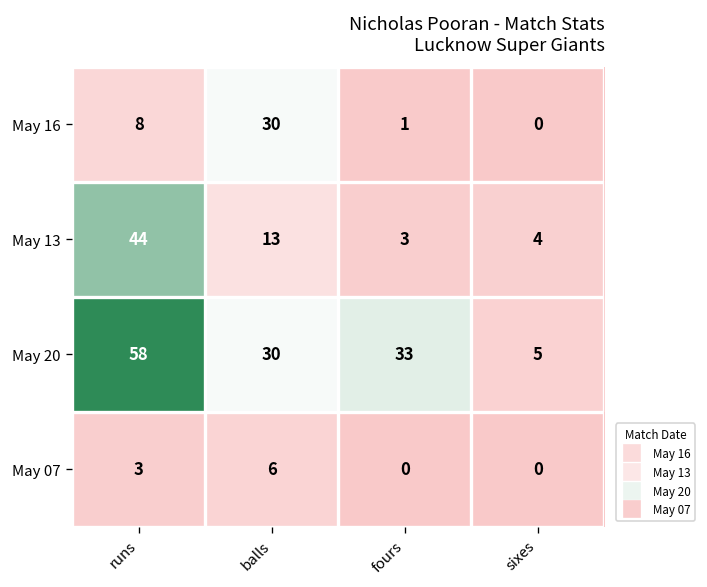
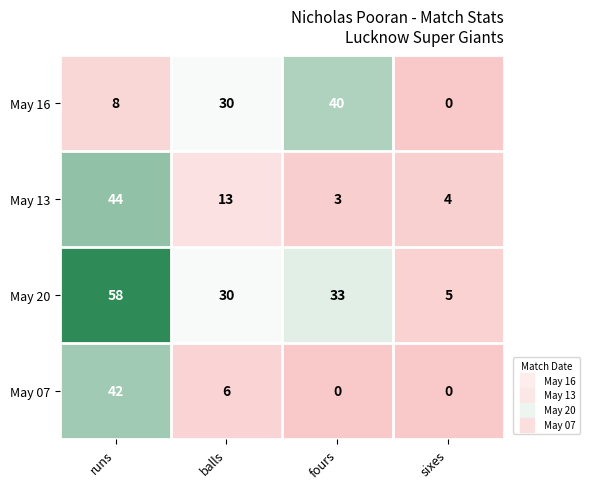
  {
    "May 16": {
      "runs": 8,
      "balls": 30,
-     "fours": 1,
+     "fours": 40,
      "sixes": 0
    },
    "May 13": {
      "runs": 44,
      "balls": 13,
      "fours": 3,
      "sixes": 4
    },
    "May 20": {
      "runs": 58,
      "balls": 30,
      "fours": 33,
      "sixes": 5
    },
    "May 07": {
-     "runs": 3,
+     "runs": 42,
      "balls": 6,
      "fours": 0,
      "sixes": 0
    }
  }
